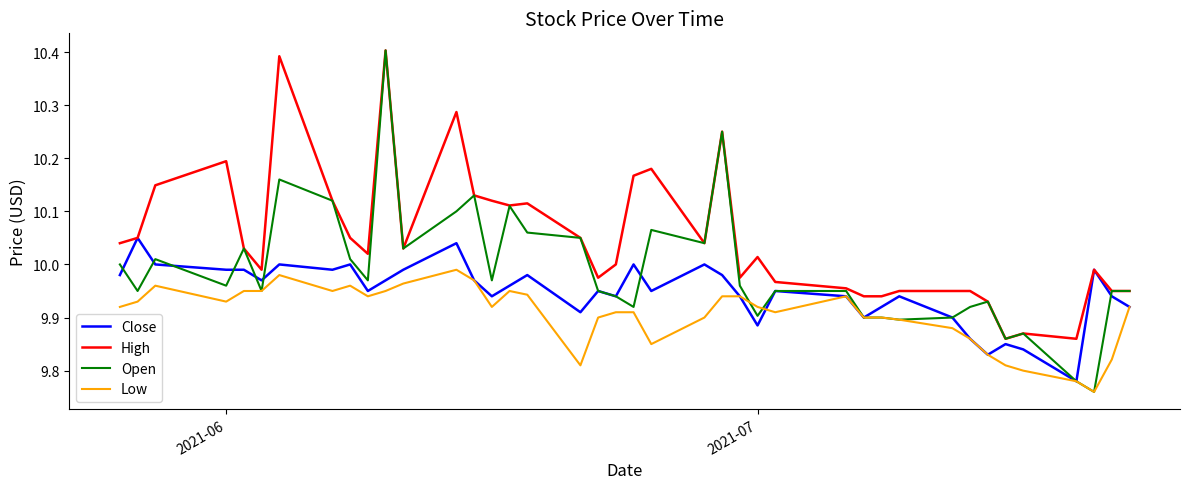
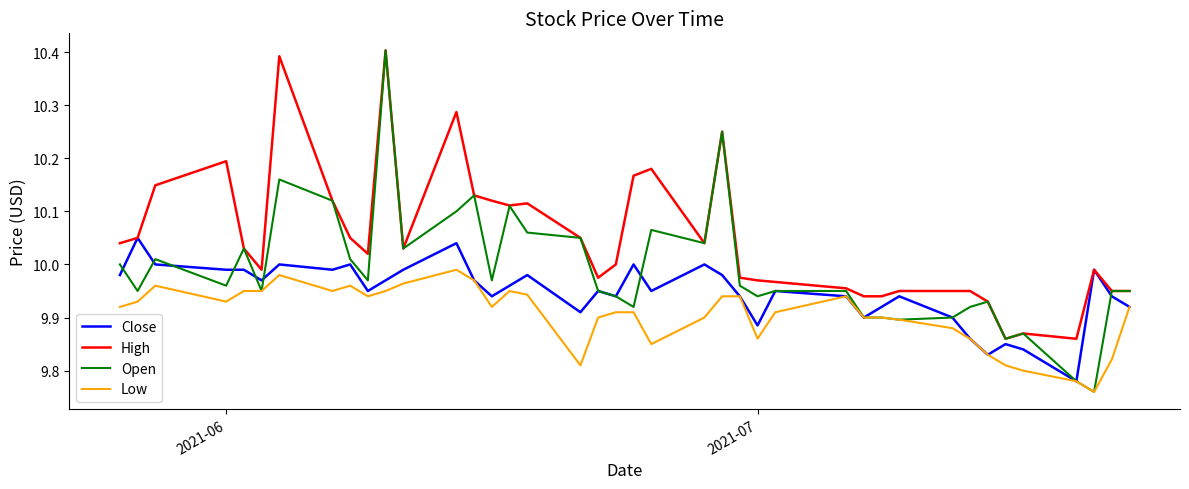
  {
    "Close": {
      "2021-06": 9.99,
      "2021-07": 9.89
    },
    "High": {
      "2021-06": 10.19,
-     "2021-07": 10.01
+     "2021-07": 9.97
    },
    "Open": {
      "2021-06": 9.96,
-     "2021-07": 9.90
+     "2021-07": 9.94
    },
    "Low": {
      "2021-06": 9.93,
-     "2021-07": 9.92
+     "2021-07": 9.86
    }
  }
